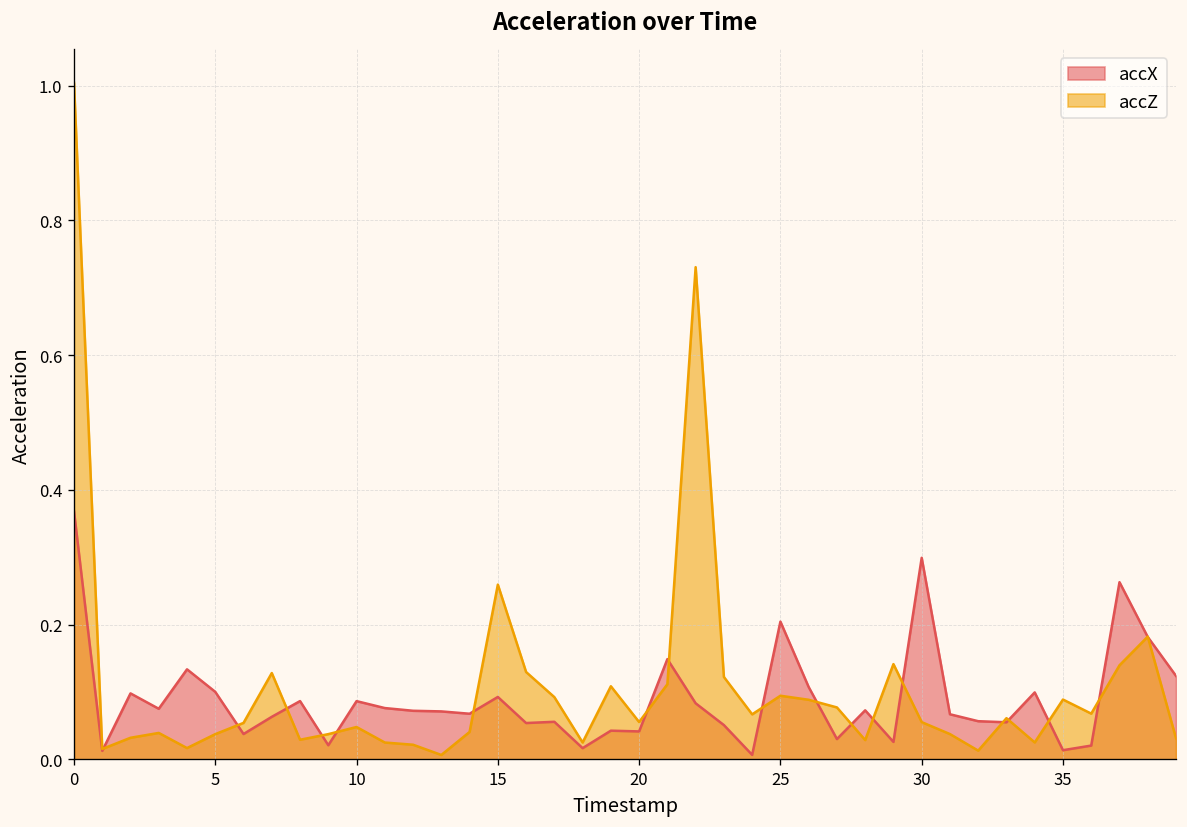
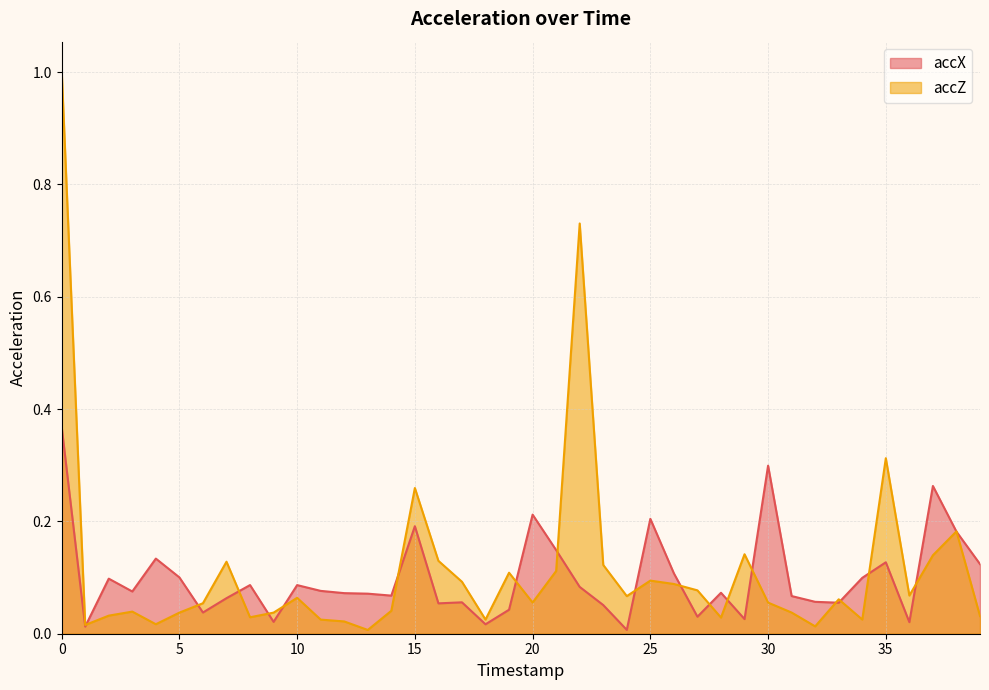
  {
    "accX": {
      "0": 0.37,
      "5": 0.10,
      "10": 0.09,
-     "15": 0.09,
-     "20": 0.04,
+     "15": 0.19,
+     "20": 0.21,
      "25": 0.20,
      "30": 0.30,
-     "35": 0.01
+     "35": 0.13
    },
    "accZ": {
      "0": 1.00,
      "5": 0.04,
-     "10": 0.05,
+     "10": 0.06,
      "15": 0.26,
      "20": 0.06,
      "25": 0.09,
      "30": 0.06,
-     "35": 0.09
+     "35": 0.31
    }
  }
